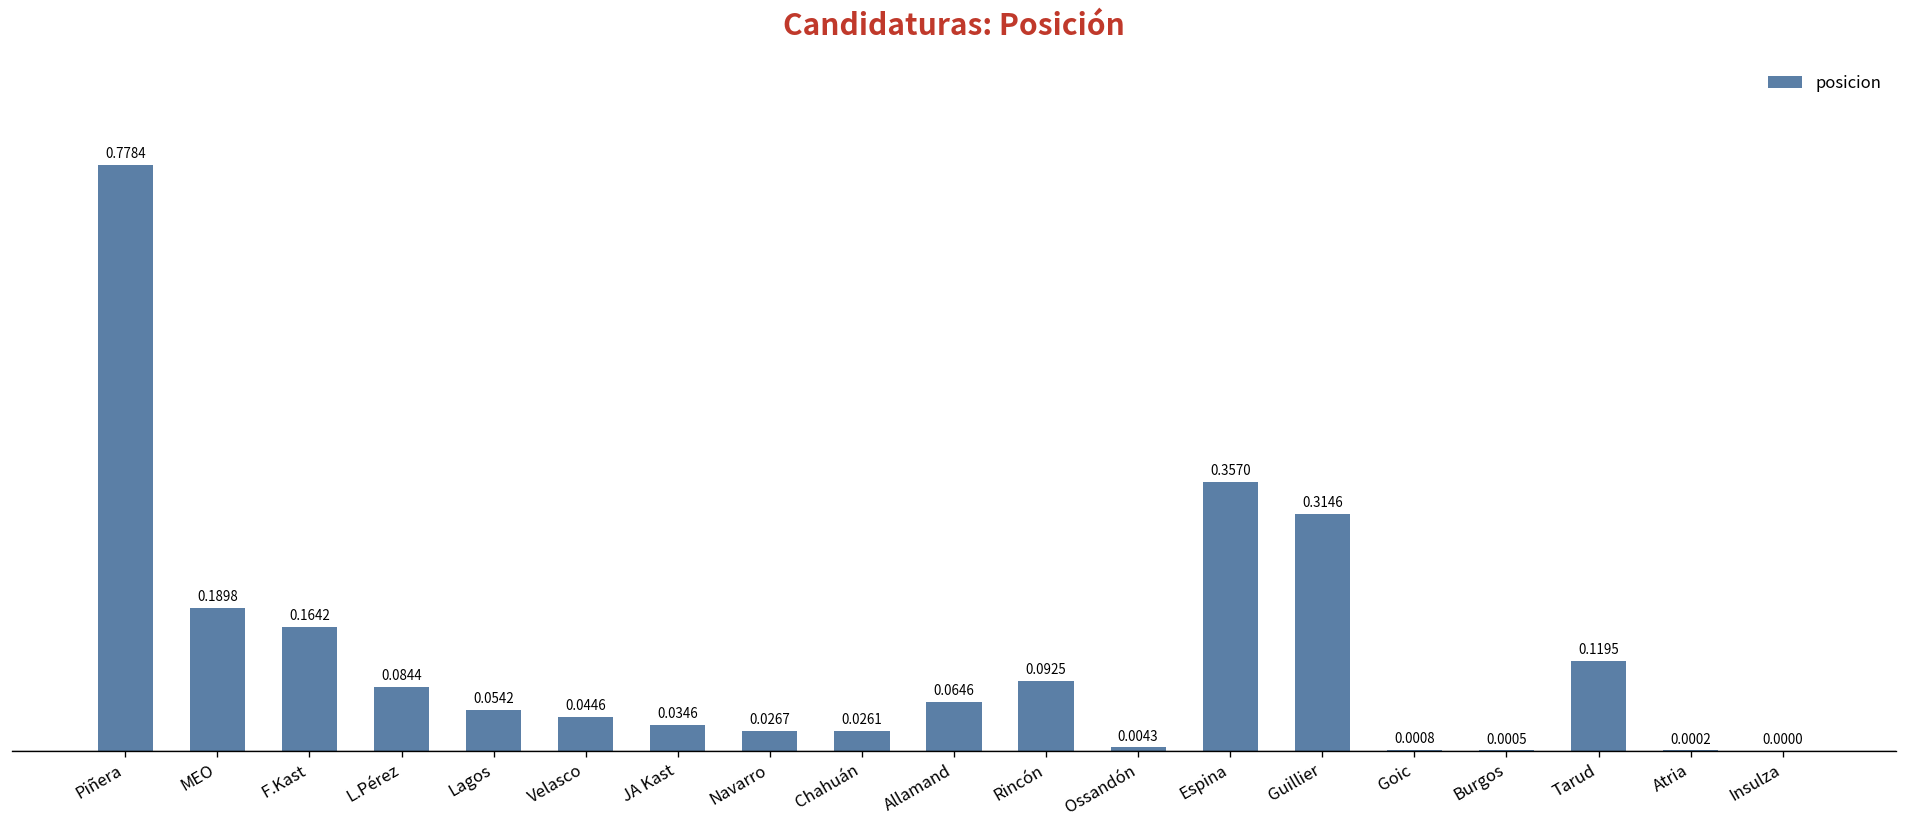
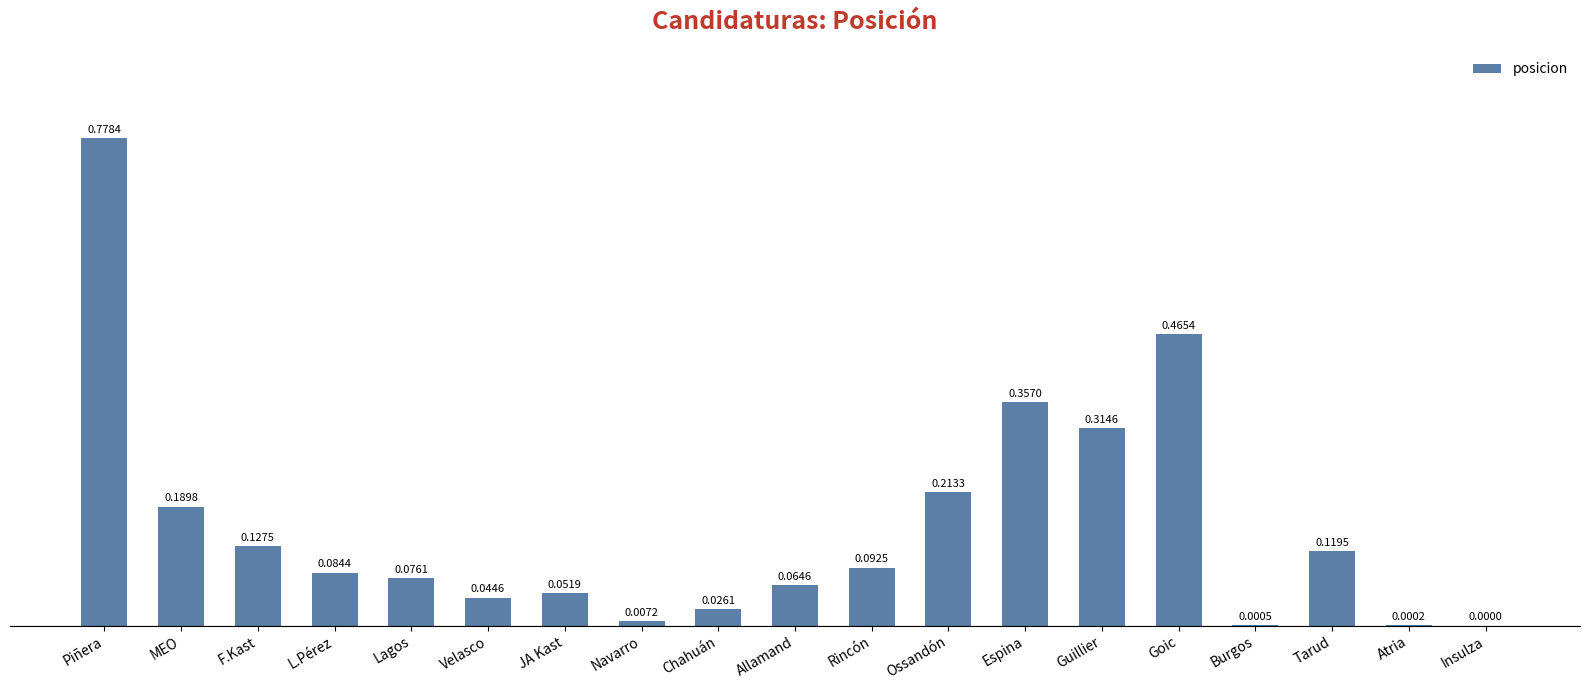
  {
    "Piñera": 0.7784,
    "MEO": 0.1898,
-   "F.Kast": 0.1642,
+   "F.Kast": 0.1275,
    "L.Pérez": 0.0844,
-   "Lagos": 0.0542,
+   "Lagos": 0.0761,
    "Velasco": 0.0446,
-   "JA Kast": 0.0346,
-   "Navarro": 0.0267,
+   "JA Kast": 0.0519,
+   "Navarro": 0.0072,
    "Chahuán": 0.0261,
    "Allamand": 0.0646,
    "Rincón": 0.0925,
-   "Ossandón": 0.0043,
+   "Ossandón": 0.2133,
    "Espina": 0.3570,
    "Guillier": 0.3146,
-   "Goic": 0.0008,
+   "Goic": 0.4654,
    "Burgos": 0.0005,
    "Tarud": 0.1195,
    "Atria": 0.0002,
    "Insulza": 0.0000
  }
